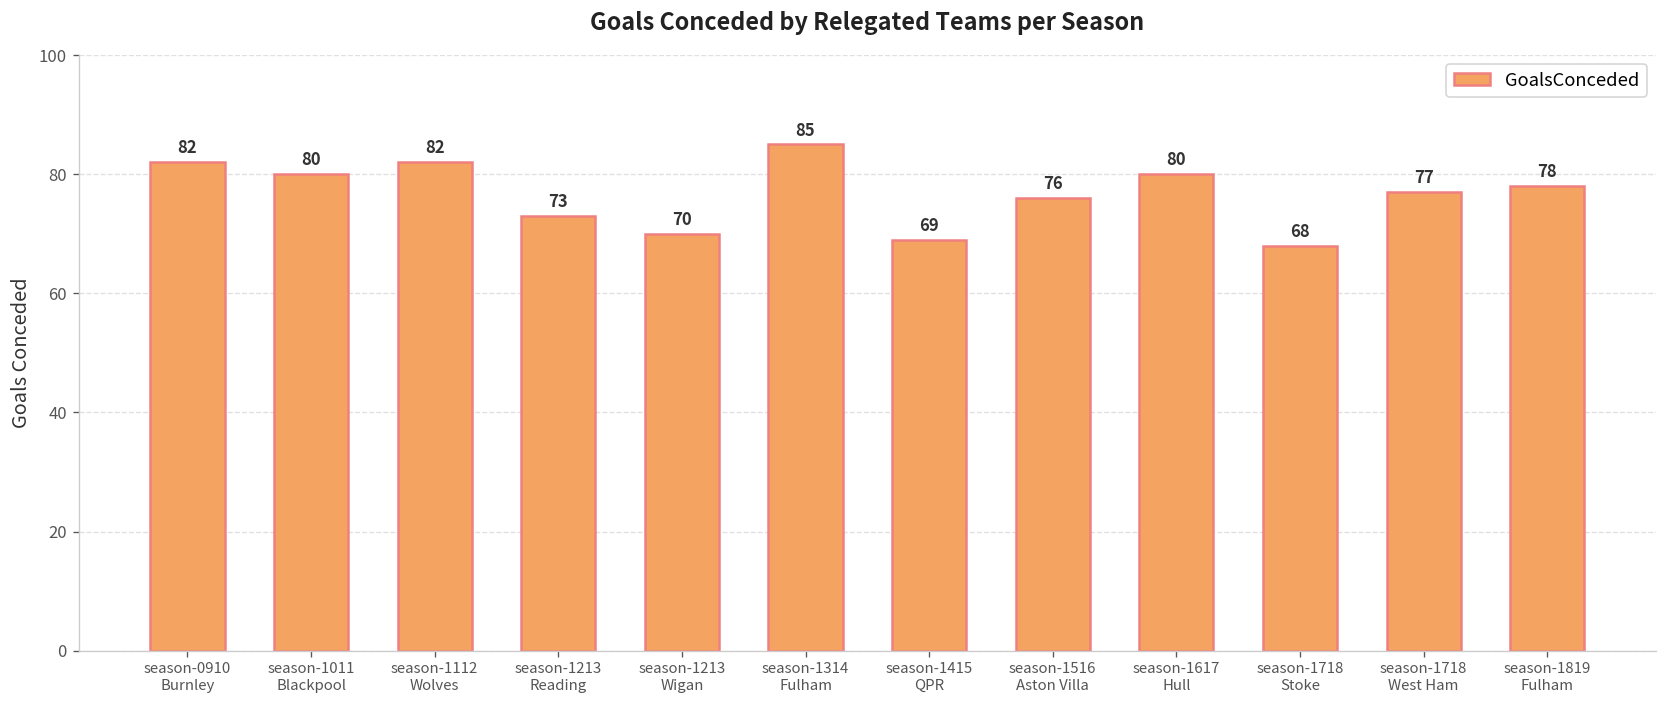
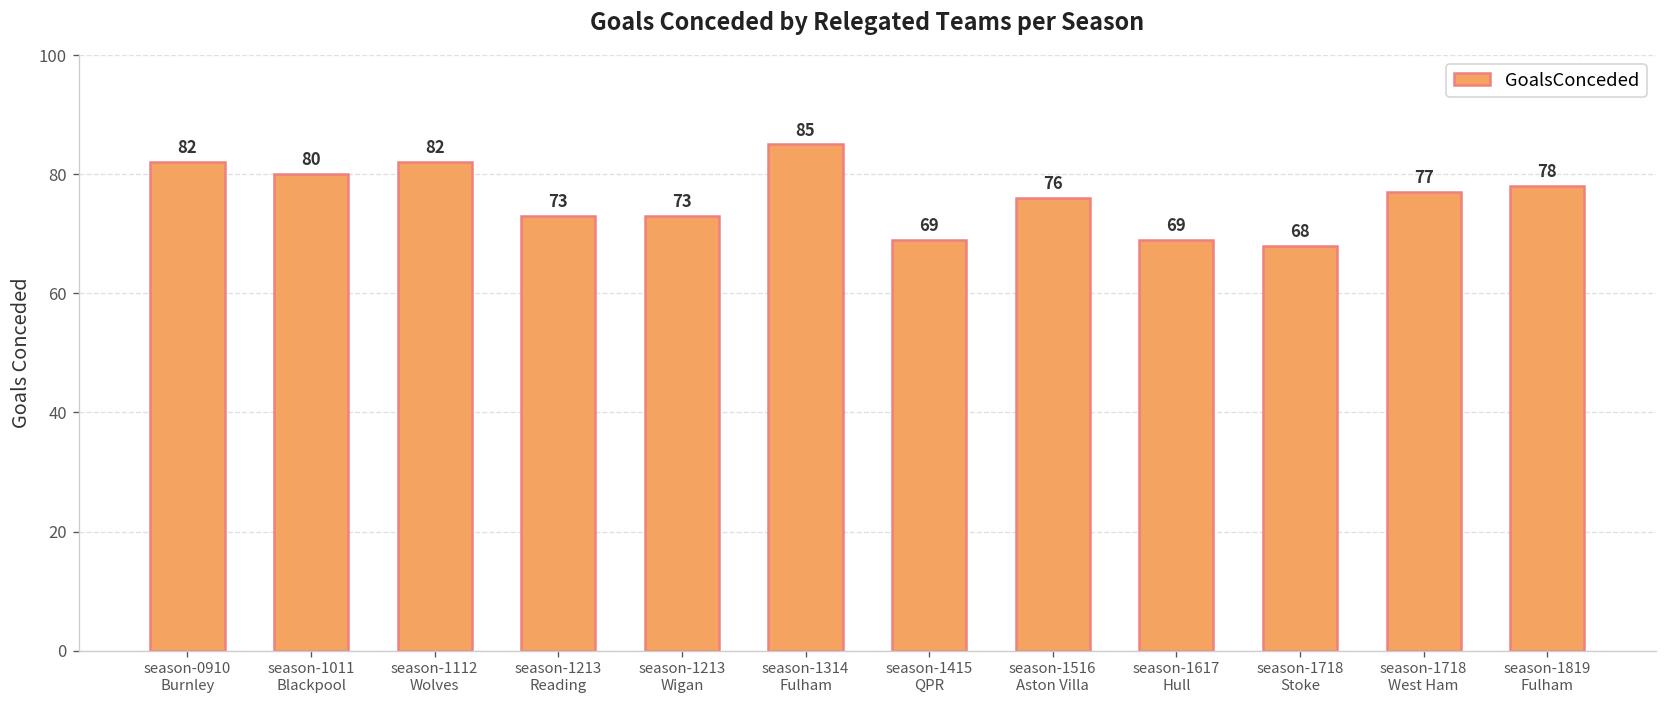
  {
    "season-0910 Burnley": 82,
    "season-1011 Blackpool": 80,
    "season-1112 Wolves": 82,
    "season-1213 Reading": 73,
-   "season-1213 Wigan": 70,
+   "season-1213 Wigan": 73,
    "season-1314 Fulham": 85,
    "season-1415 QPR": 69,
    "season-1516 Aston Villa": 76,
-   "season-1617 Hull": 80,
+   "season-1617 Hull": 69,
    "season-1718 Stoke": 68,
    "season-1718 West Ham": 77,
    "season-1819 Fulham": 78
  }
